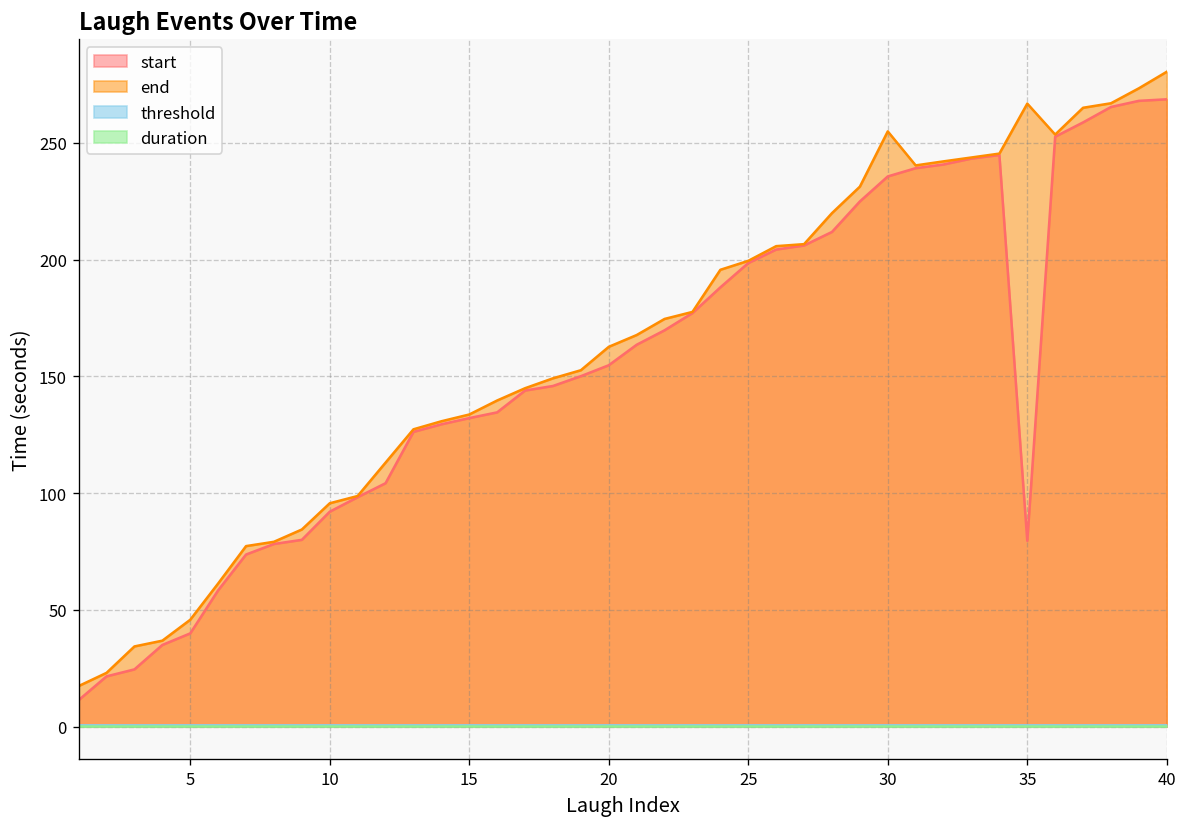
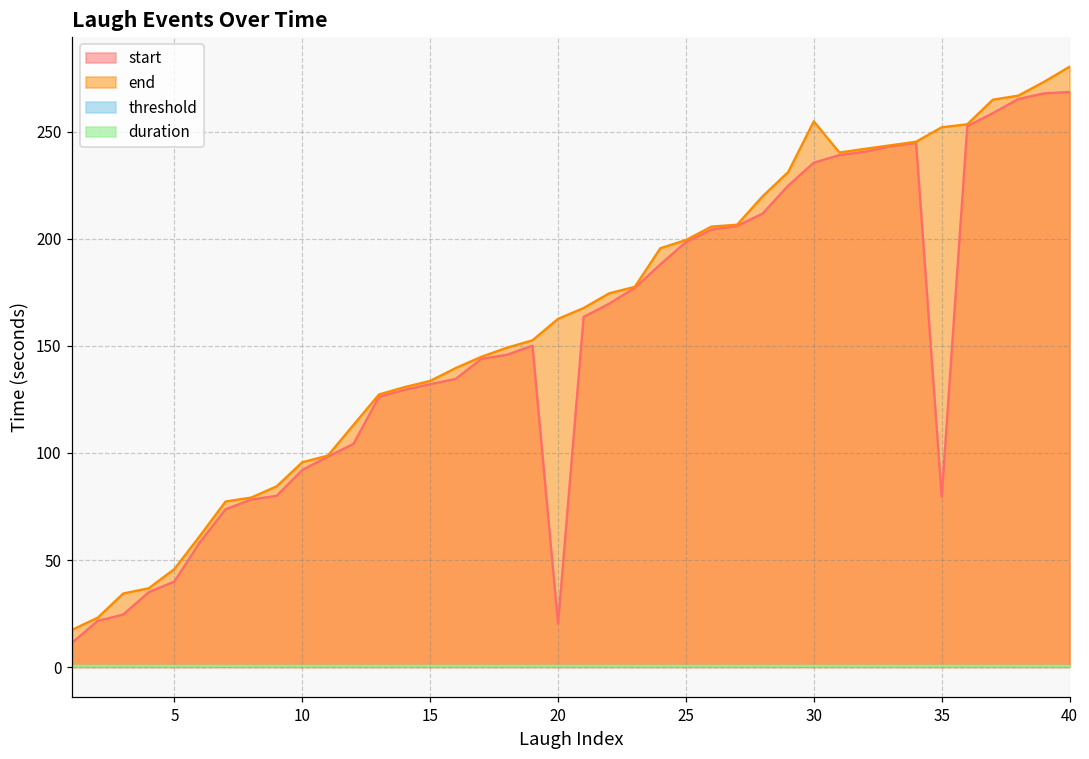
  {
    "start": {
      "5": 40,
      "10": 92,
      "15": 132,
-     "20": 155,
+     "20": 20,
      "30": 236,
      "35": 80,
      "40": 269
    },
    "end": {
      "5": 46,
      "10": 96,
      "15": 134,
      "20": 163,
      "30": 255,
-     "35": 267,
+     "35": 252,
      "40": 280
    }
  }
